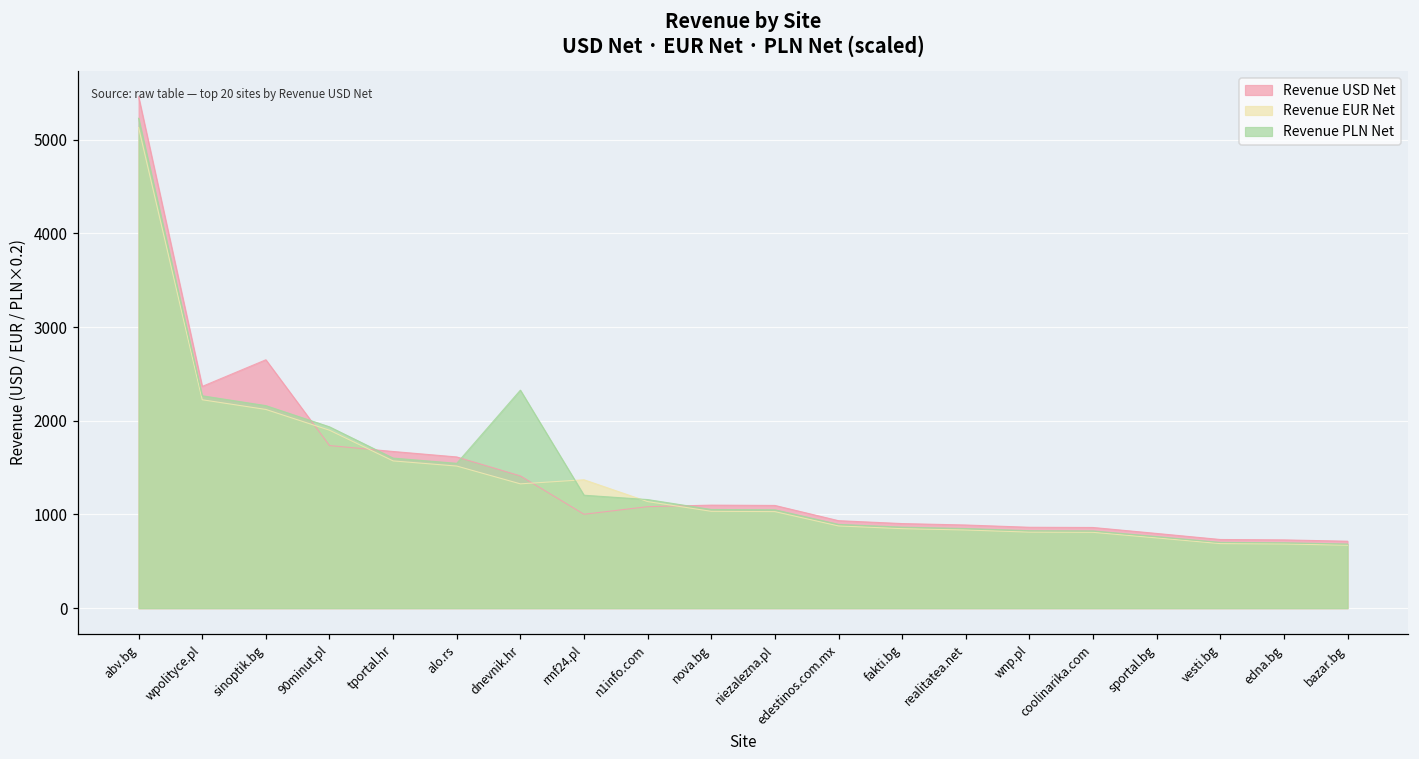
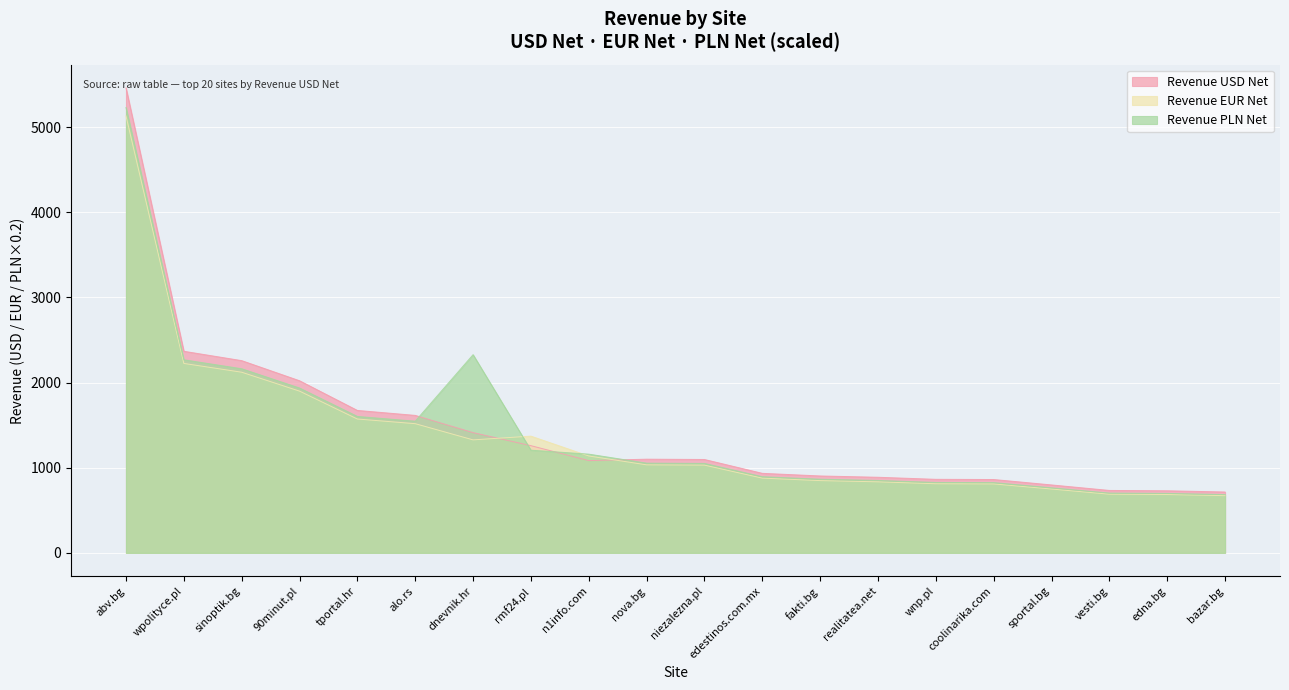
  {
    "Revenue USD Net": {
      "wpolityce.pl": 2400,
-     "sinoptik.bg": 2700,
-     "90minut.pl": 1700,
+     "sinoptik.bg": 2300,
+     "90minut.pl": 2000,
      "tportal.hr": 1700,
      "alo.rs": 1600,
      "dnevnik.hr": 1400,
-     "rmf24.pl": 1000,
+     "rmf24.pl": 1300,
      "n1info.com": 1100,
      "nova.bg": 1100,
      "niezalezna.pl": 1100,
      "edestinos.com.mx": 900,
      "fakti.bg": 900,
      "realitatea.net": 900,
      "wnp.pl": 900,
      "coolinarika.com": 900,
      "sportal.bg": 800,
      "vesti.bg": 700,
      "edna.bg": 700,
      "bazar.bg": 700
    },
    "Revenue EUR Net": {
      "abv.bg": 5100,
      "wpolityce.pl": 2200,
      "sinoptik.bg": 2100,
      "90minut.pl": 1900,
      "tportal.hr": 1600,
      "dnevnik.hr": 1300,
      "rmf24.pl": 1400
    },
    "Revenue PLN Net": {
      "abv.bg": 5200,
      "wpolityce.pl": 2300,
      "sinoptik.bg": 2200,
      "90minut.pl": 1900,
      "tportal.hr": 1600,
      "dnevnik.hr": 2300,
      "rmf24.pl": 1200
    }
  }
